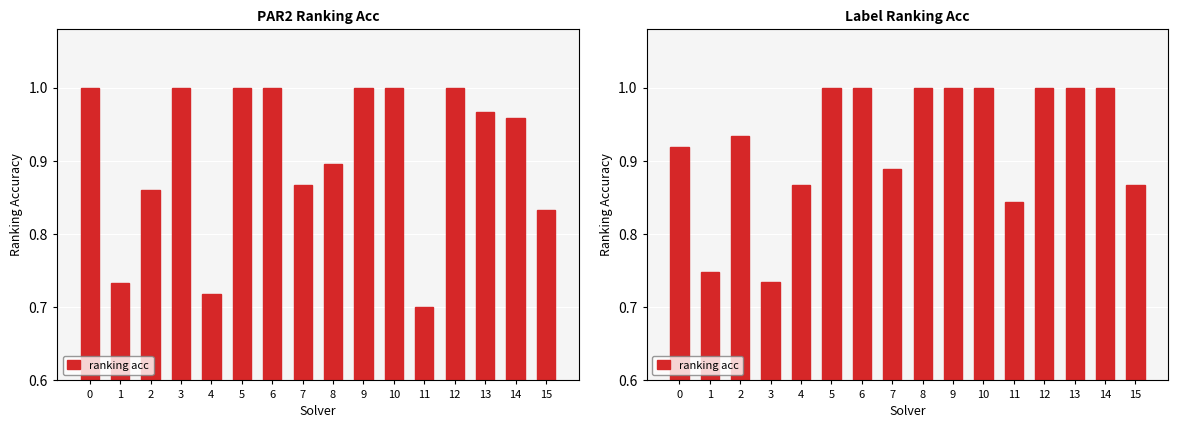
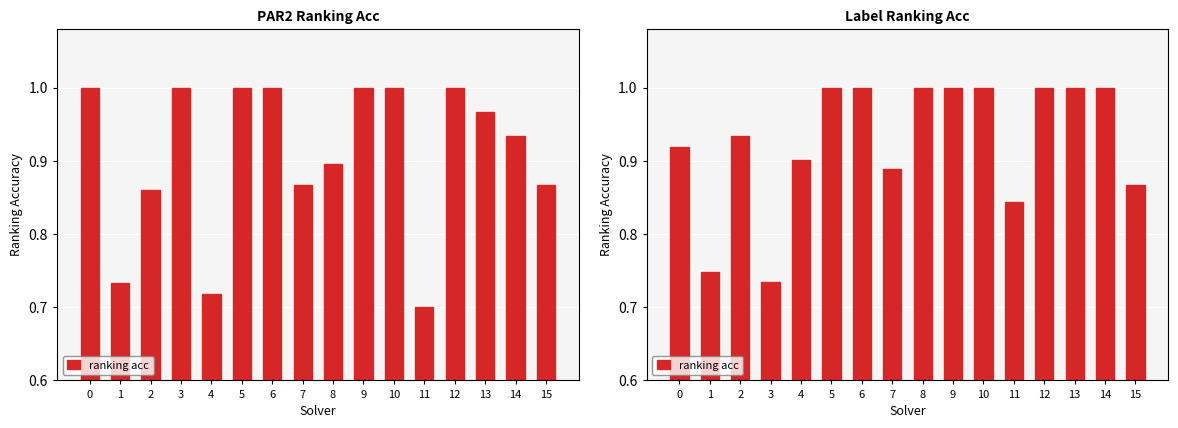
  {
    "PAR2 Ranking Acc": {
      "0": 1.00,
      "1": 0.73,
      "2": 0.86,
      "3": 1.00,
      "4": 0.72,
      "5": 1.00,
      "6": 1.00,
      "7": 0.87,
      "8": 0.90,
      "9": 1.00,
      "10": 1.00,
      "11": 0.70,
      "12": 1.00,
      "13": 0.97,
-     "14": 0.96,
-     "15": 0.83
+     "14": 0.93,
+     "15": 0.87
    },
    "Label Ranking Acc": {
      "0": 0.92,
      "1": 0.75,
      "2": 0.93,
      "3": 0.73,
-     "4": 0.87,
+     "4": 0.90,
      "5": 1.00,
      "6": 1.00,
      "7": 0.89,
      "8": 1.00,
      "9": 1.00,
      "10": 1.00,
      "11": 0.84,
      "12": 1.00,
      "13": 1.00,
      "14": 1.00,
      "15": 0.87
    }
  }
